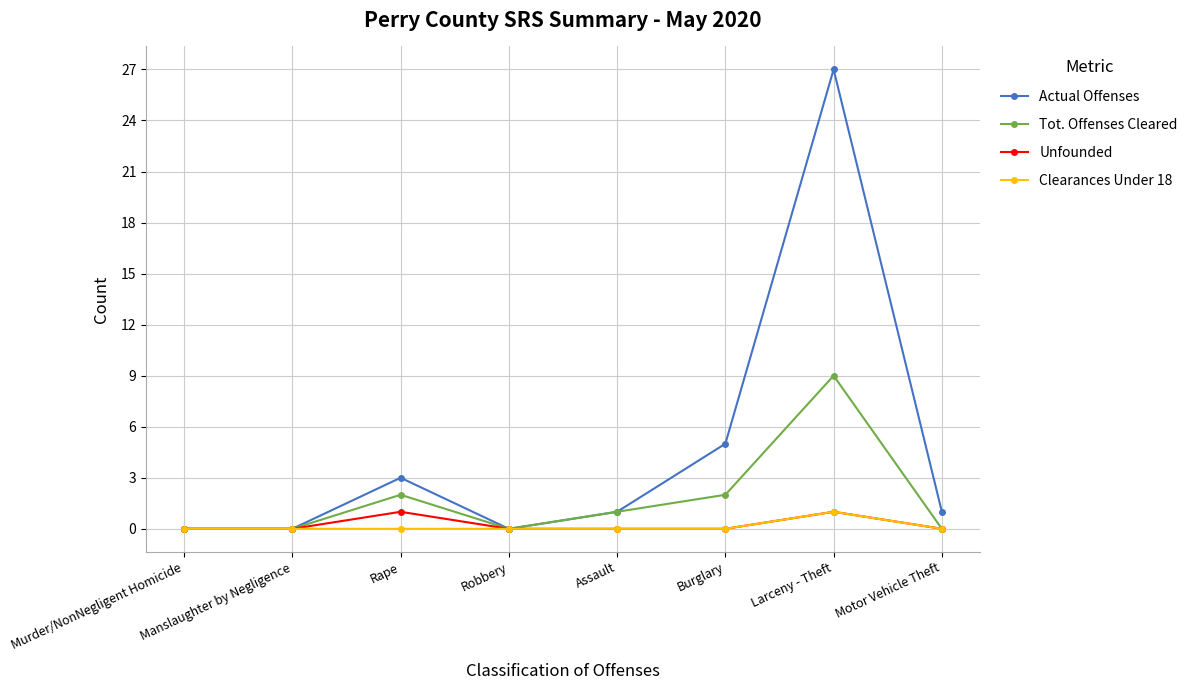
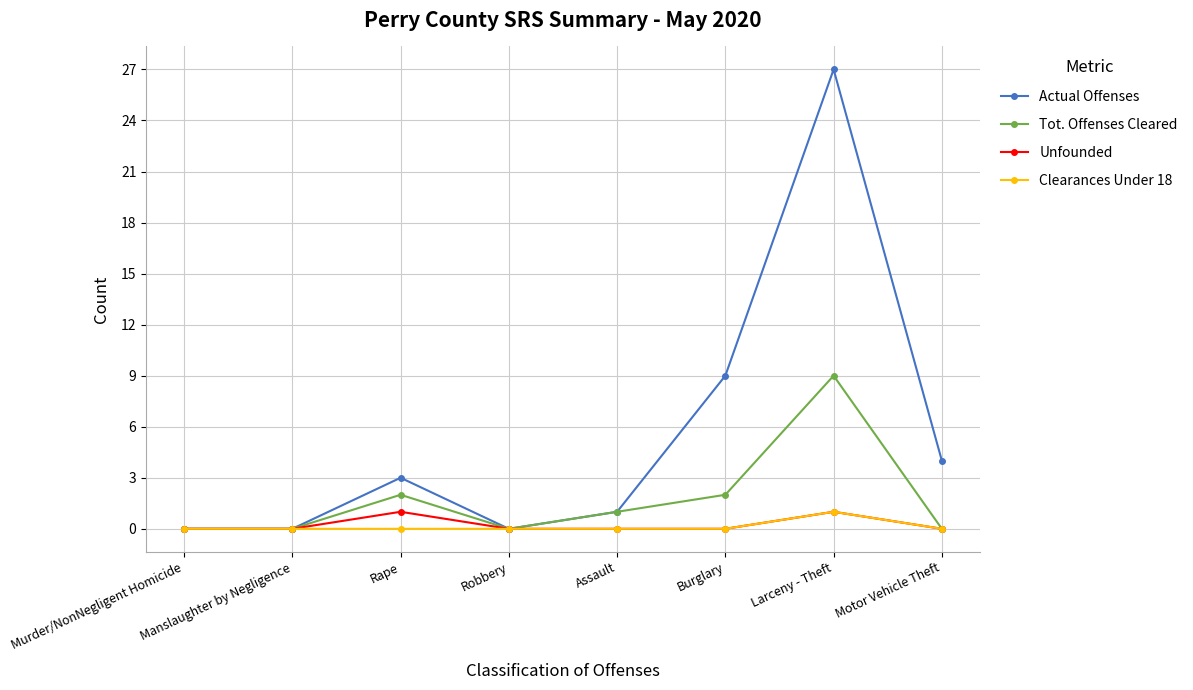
  {
    "Actual Offenses": {
      "Rape": 3,
-     "Burglary": 5,
+     "Burglary": 9,
      "Larceny - Theft": 27,
-     "Motor Vehicle Theft": 1
+     "Motor Vehicle Theft": 4
    },
    "Tot. Offenses Cleared": {
      "Rape": 2,
      "Burglary": 2,
      "Larceny - Theft": 9
    },
    "Unfounded": {
      "Rape": 1
    },
    "Clearances Under 18": {
      "Rape": 0
    }
  }
